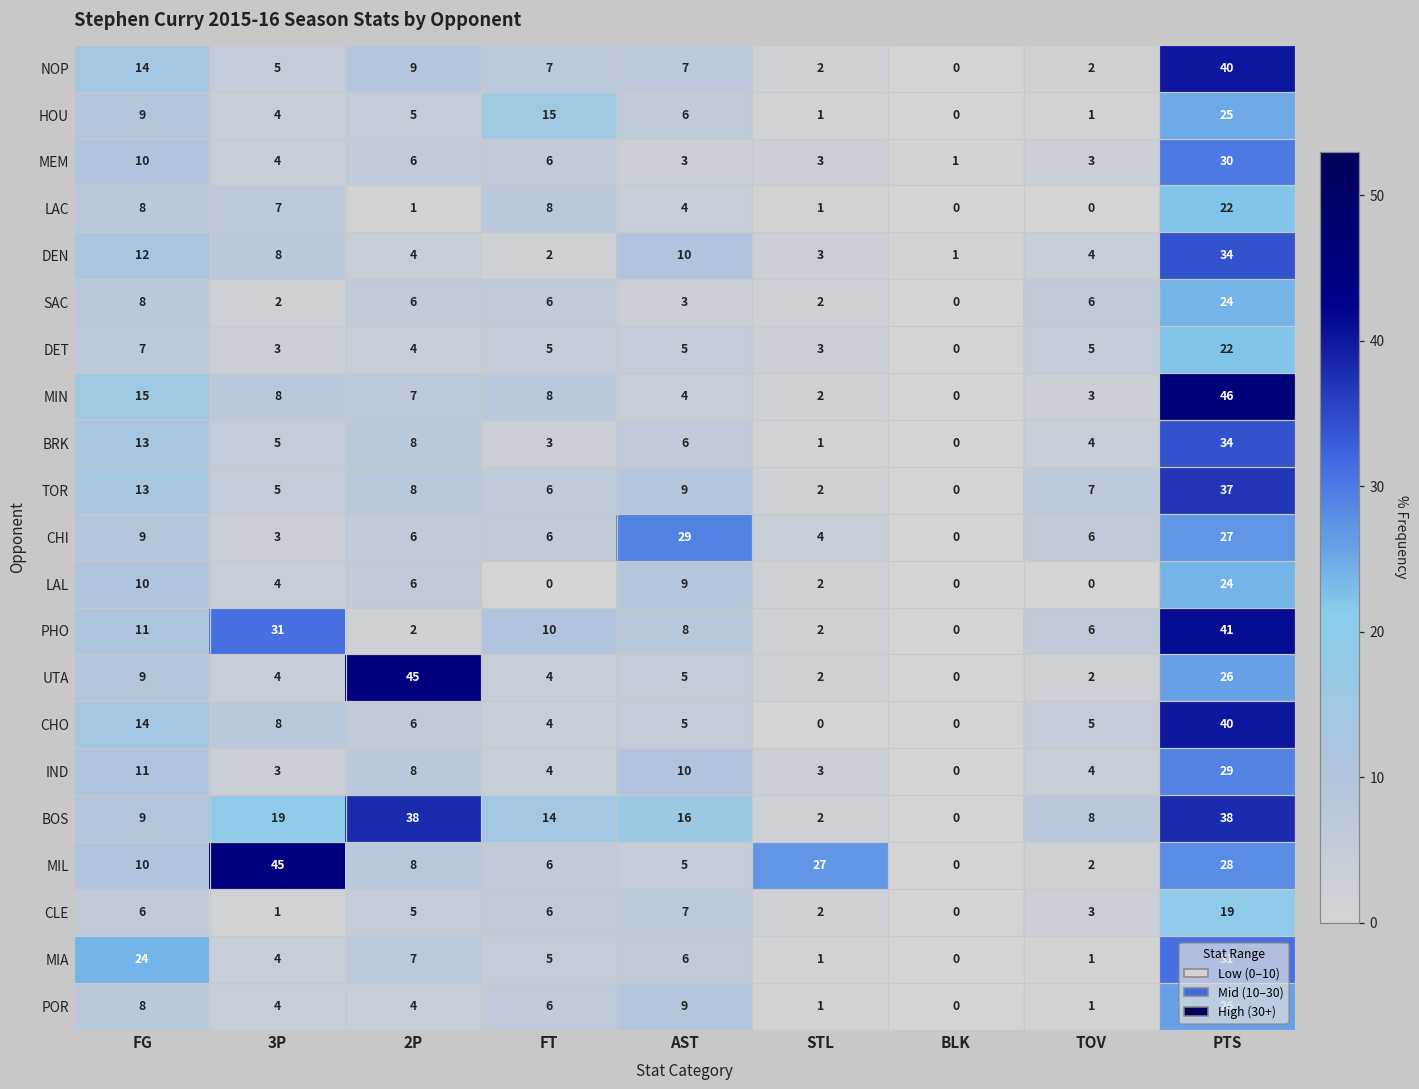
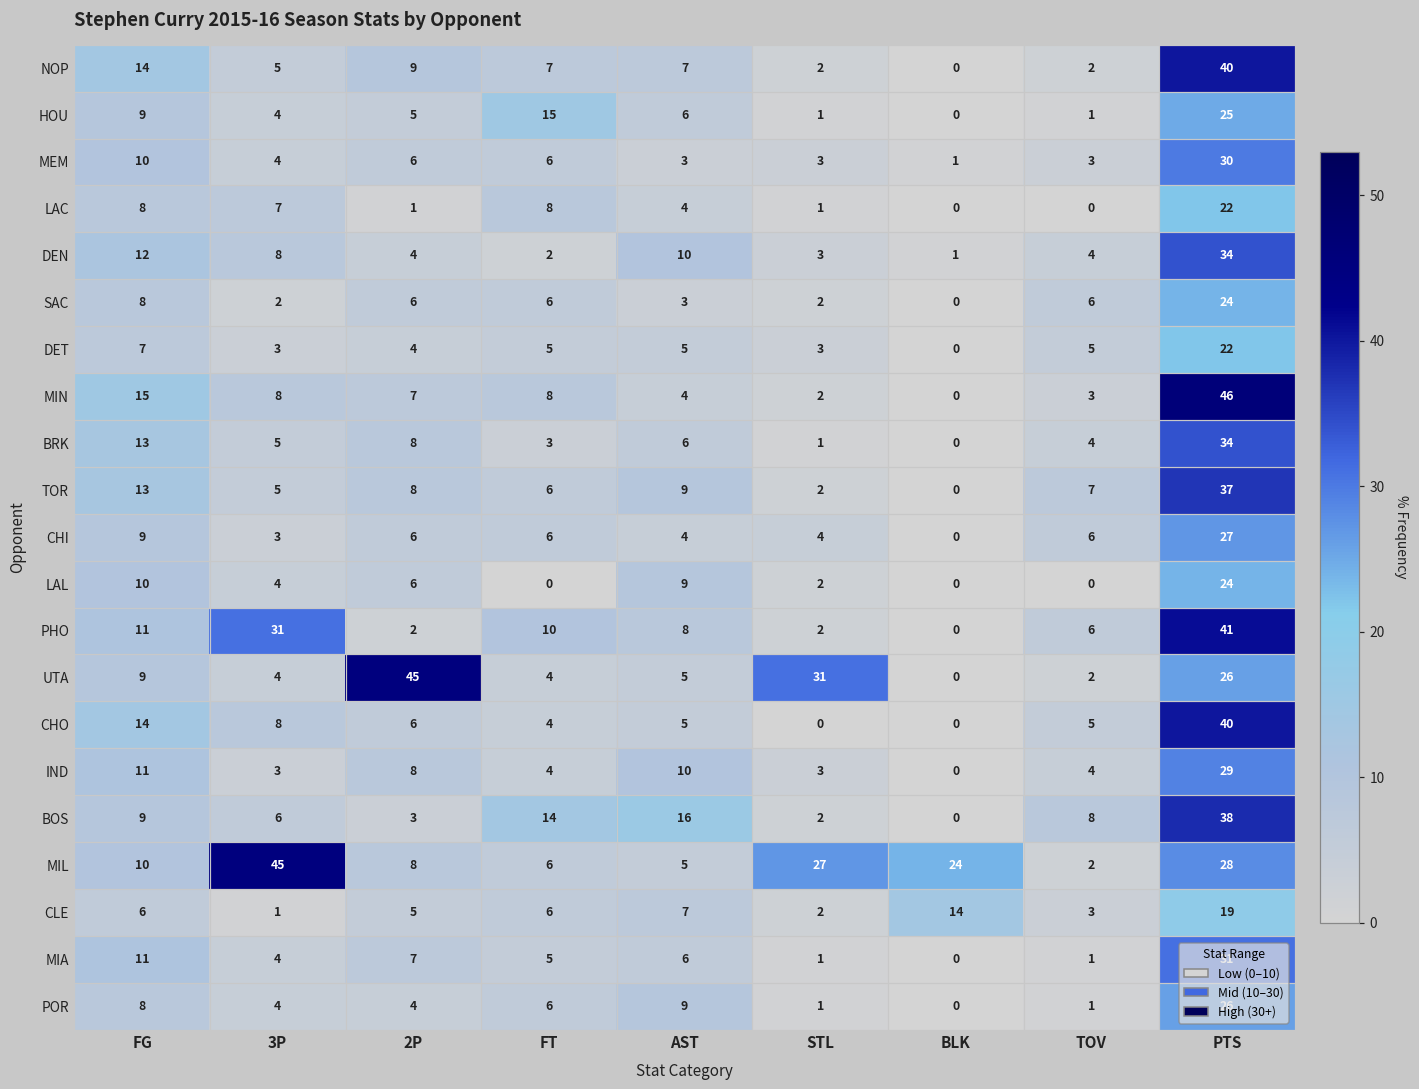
  {
    "NOP": {
      "FG": 14,
      "3P": 5,
      "2P": 9,
      "FT": 7,
      "AST": 7,
      "STL": 2,
      "BLK": 0,
      "TOV": 2,
      "PTS": 40
    },
    "HOU": {
      "FG": 9,
      "3P": 4,
      "2P": 5,
      "FT": 15,
      "AST": 6,
      "STL": 1,
      "BLK": 0,
      "TOV": 1,
      "PTS": 25
    },
    "MEM": {
      "FG": 10,
      "3P": 4,
      "2P": 6,
      "FT": 6,
      "AST": 3,
      "STL": 3,
      "BLK": 1,
      "TOV": 3,
      "PTS": 30
    },
    "LAC": {
      "FG": 8,
      "3P": 7,
      "2P": 1,
      "FT": 8,
      "AST": 4,
      "STL": 1,
      "BLK": 0,
      "TOV": 0,
      "PTS": 22
    },
    "DEN": {
      "FG": 12,
      "3P": 8,
      "2P": 4,
      "FT": 2,
      "AST": 10,
      "STL": 3,
      "BLK": 1,
      "TOV": 4,
      "PTS": 34
    },
    "SAC": {
      "FG": 8,
      "3P": 2,
      "2P": 6,
      "FT": 6,
      "AST": 3,
      "STL": 2,
      "BLK": 0,
      "TOV": 6,
      "PTS": 24
    },
    "DET": {
      "FG": 7,
      "3P": 3,
      "2P": 4,
      "FT": 5,
      "AST": 5,
      "STL": 3,
      "BLK": 0,
      "TOV": 5,
      "PTS": 22
    },
    "MIN": {
      "FG": 15,
      "3P": 8,
      "2P": 7,
      "FT": 8,
      "AST": 4,
      "STL": 2,
      "BLK": 0,
      "TOV": 3,
      "PTS": 46
    },
    "BRK": {
      "FG": 13,
      "3P": 5,
      "2P": 8,
      "FT": 3,
      "AST": 6,
      "STL": 1,
      "BLK": 0,
      "TOV": 4,
      "PTS": 34
    },
    "TOR": {
      "FG": 13,
      "3P": 5,
      "2P": 8,
      "FT": 6,
      "AST": 9,
      "STL": 2,
      "BLK": 0,
      "TOV": 7,
      "PTS": 37
    },
    "CHI": {
      "FG": 9,
      "3P": 3,
      "2P": 6,
      "FT": 6,
-     "AST": 29,
+     "AST": 4,
      "STL": 4,
      "BLK": 0,
      "TOV": 6,
      "PTS": 27
    },
    "LAL": {
      "FG": 10,
      "3P": 4,
      "2P": 6,
      "FT": 0,
      "AST": 9,
      "STL": 2,
      "BLK": 0,
      "TOV": 0,
      "PTS": 24
    },
    "PHO": {
      "FG": 11,
      "3P": 31,
      "2P": 2,
      "FT": 10,
      "AST": 8,
      "STL": 2,
      "BLK": 0,
      "TOV": 6,
      "PTS": 41
    },
    "UTA": {
      "FG": 9,
      "3P": 4,
      "2P": 45,
      "FT": 4,
      "AST": 5,
-     "STL": 2,
+     "STL": 31,
      "BLK": 0,
      "TOV": 2,
      "PTS": 26
    },
    "CHO": {
      "FG": 14,
      "3P": 8,
      "2P": 6,
      "FT": 4,
      "AST": 5,
      "STL": 0,
      "BLK": 0,
      "TOV": 5,
      "PTS": 40
    },
    "IND": {
      "FG": 11,
      "3P": 3,
      "2P": 8,
      "FT": 4,
      "AST": 10,
      "STL": 3,
      "BLK": 0,
      "TOV": 4,
      "PTS": 29
    },
    "BOS": {
      "FG": 9,
-     "3P": 19,
-     "2P": 38,
+     "3P": 6,
+     "2P": 3,
      "FT": 14,
      "AST": 16,
      "STL": 2,
      "BLK": 0,
      "TOV": 8,
      "PTS": 38
    },
    "MIL": {
      "FG": 10,
      "3P": 45,
      "2P": 8,
      "FT": 6,
      "AST": 5,
      "STL": 27,
-     "BLK": 0,
+     "BLK": 24,
      "TOV": 2,
      "PTS": 28
    },
    "CLE": {
      "FG": 6,
      "3P": 1,
      "2P": 5,
      "FT": 6,
      "AST": 7,
      "STL": 2,
-     "BLK": 0,
+     "BLK": 14,
      "TOV": 3,
      "PTS": 19
    },
    "MIA": {
-     "FG": 24,
+     "FG": 11,
      "3P": 4,
      "2P": 7,
      "FT": 5,
      "AST": 6,
      "STL": 1,
      "BLK": 0,
      "TOV": 1
    },
    "POR": {
      "FG": 8,
      "3P": 4,
      "2P": 4,
      "FT": 6,
      "AST": 9,
      "STL": 1,
      "BLK": 0,
      "TOV": 1
    }
  }
